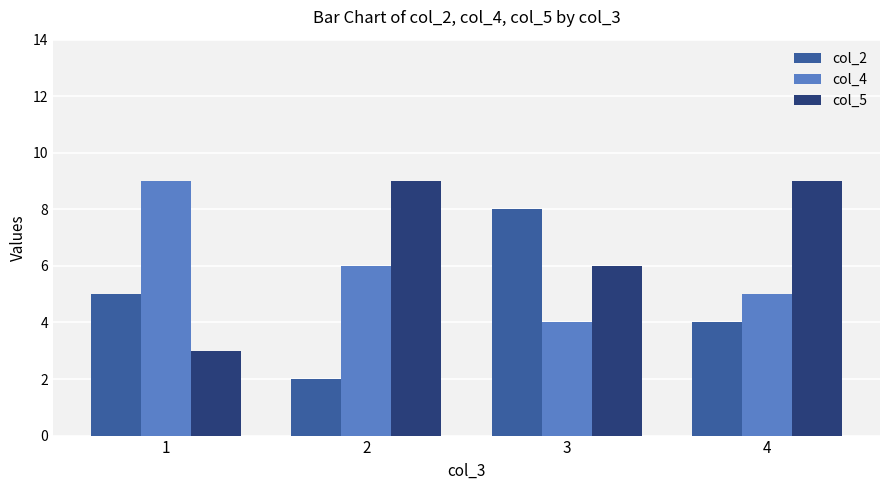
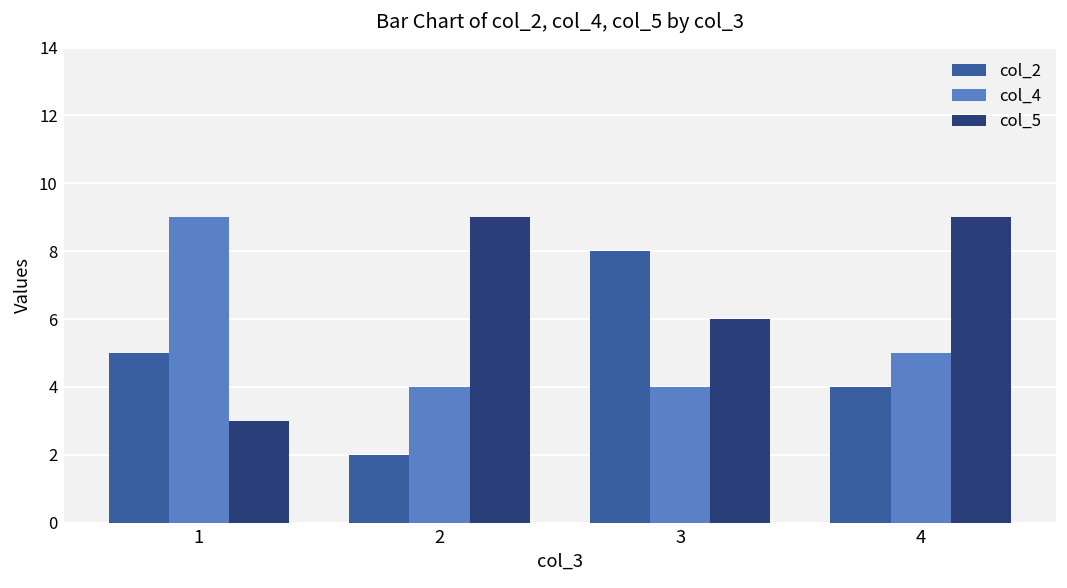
  {
    "col_4": {
      "1": 9,
-     "2": 6,
+     "2": 4,
      "3": 4,
      "4": 5
    }
  }
